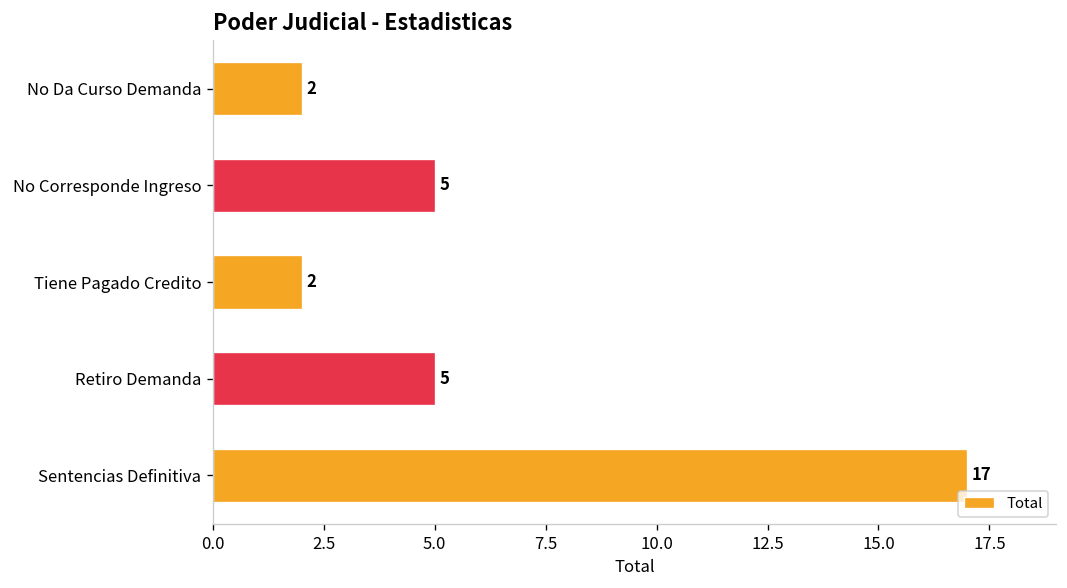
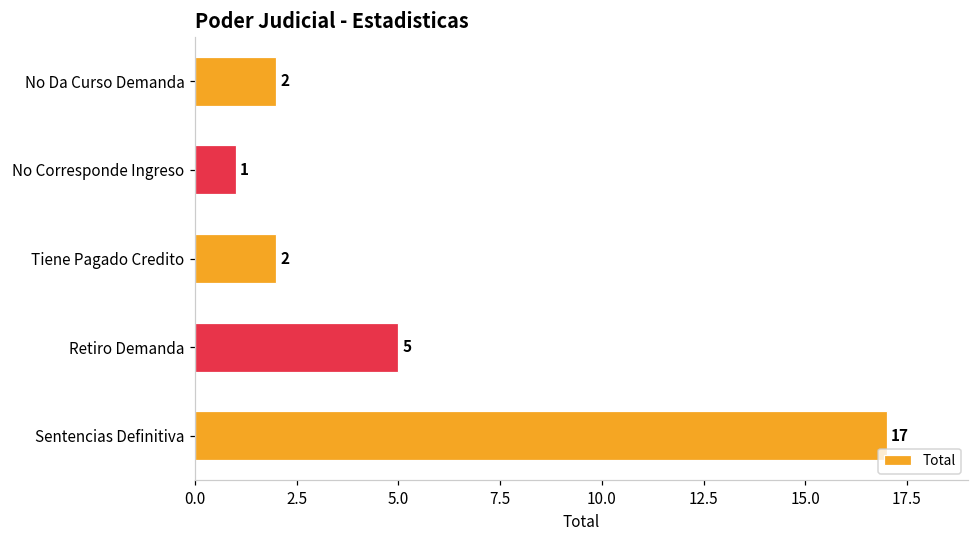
  {
    "No Da Curso Demanda": 2,
-   "No Corresponde Ingreso": 5,
+   "No Corresponde Ingreso": 1,
    "Tiene Pagado Credito": 2,
    "Retiro Demanda": 5,
    "Sentencias Definitiva": 17
  }
